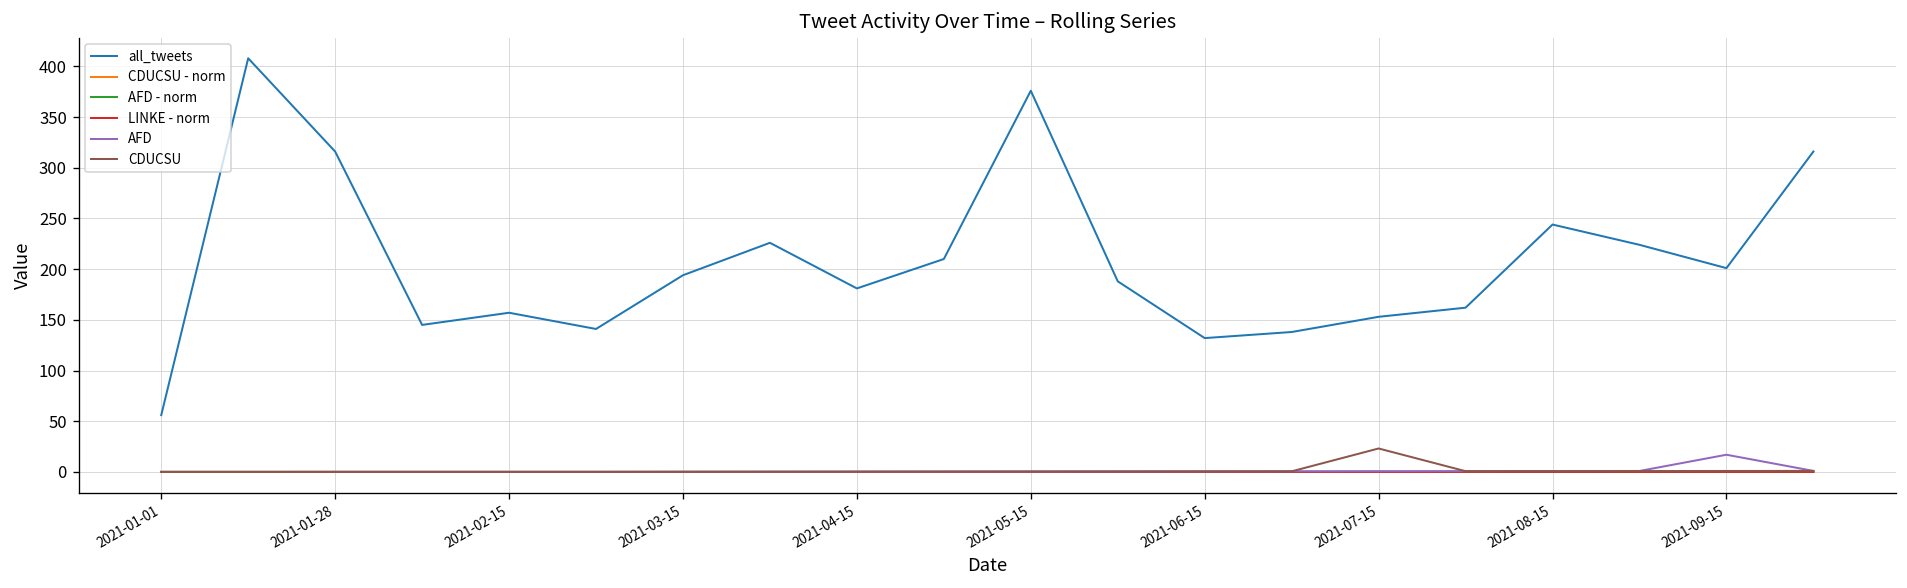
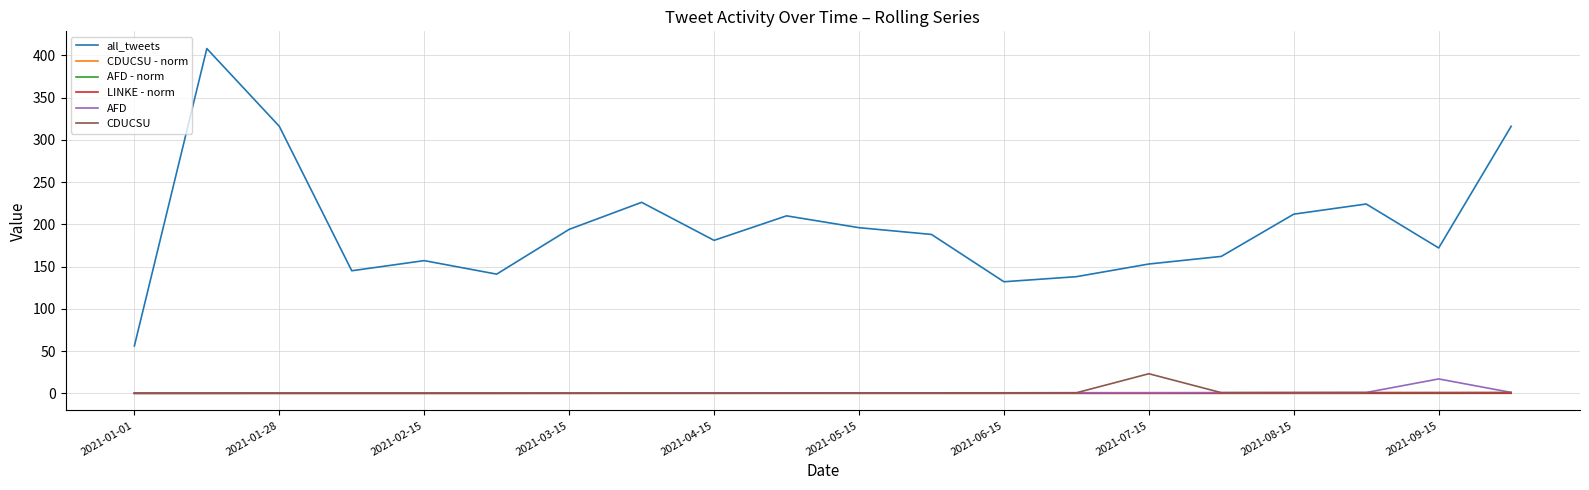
  {
    "all_tweets": {
      "2021-01-01": 60,
      "2021-01-28": 320,
      "2021-02-15": 160,
      "2021-03-15": 190,
      "2021-04-15": 180,
-     "2021-05-15": 380,
+     "2021-05-15": 200,
      "2021-06-15": 130,
      "2021-07-15": 150,
-     "2021-08-15": 240,
-     "2021-09-15": 200
+     "2021-08-15": 210,
+     "2021-09-15": 170
    },
    "AFD": {
      "2021-09-15": 20
    },
    "CDUCSU": {
      "2021-07-15": 20
    }
  }
